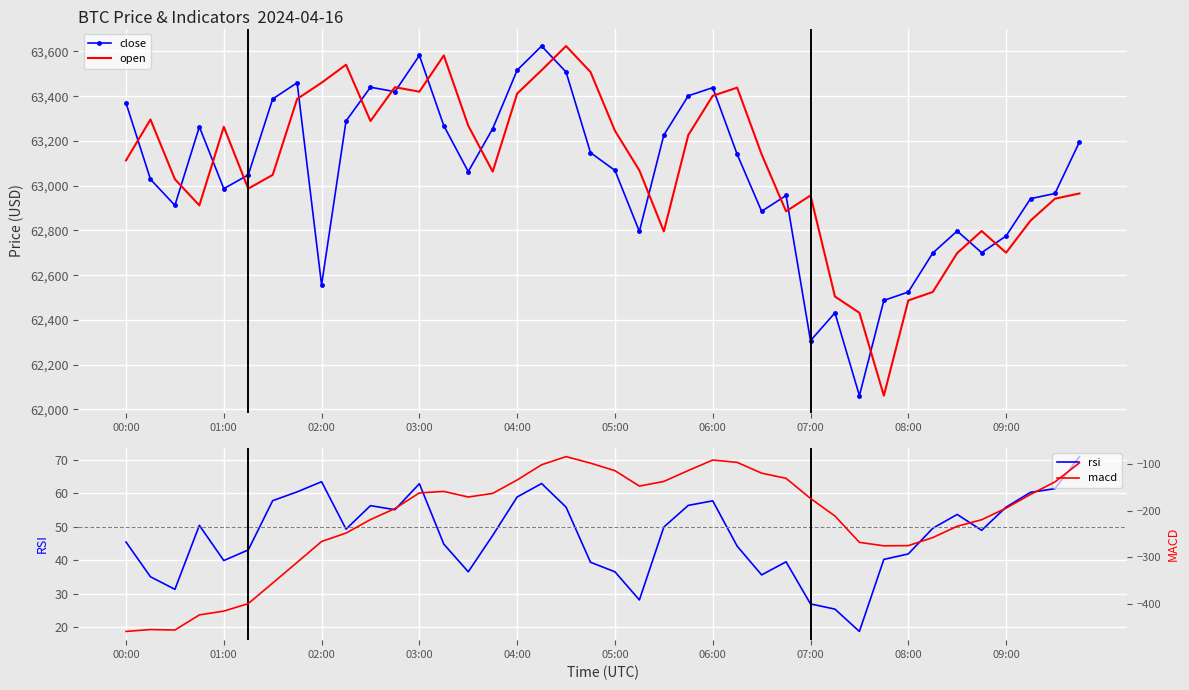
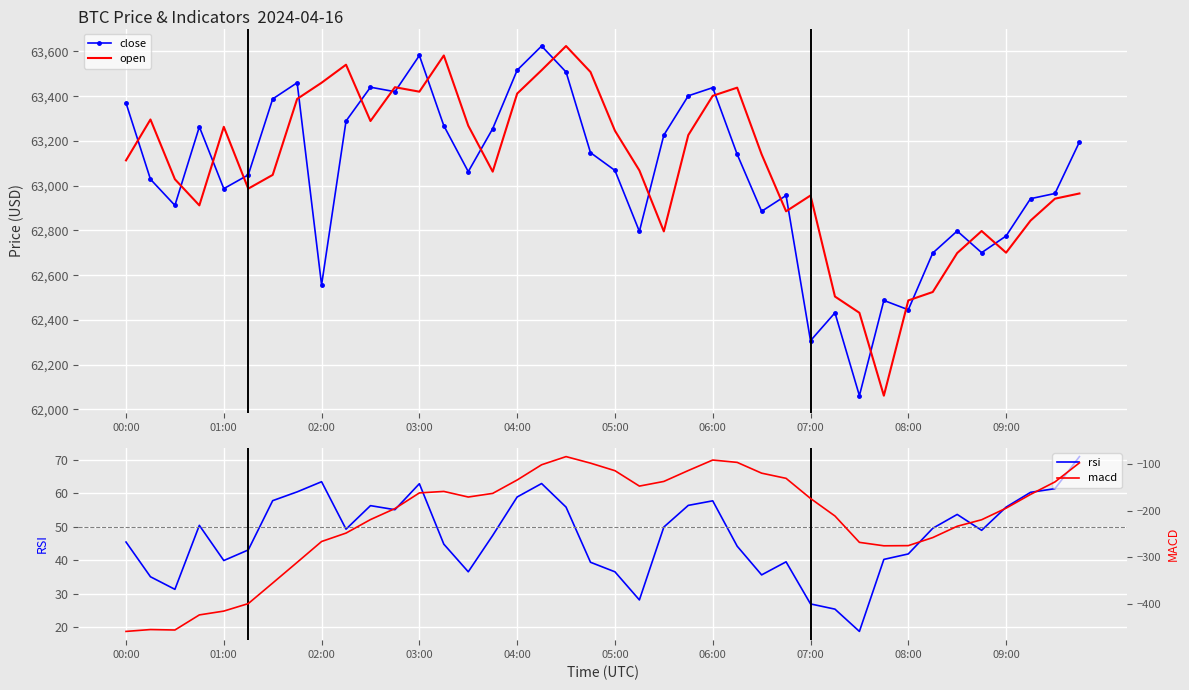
  {
    "BTC Price & Indicators 2024-04-16": {
      "close": {
        "00:00": "63,370",
        "01:00": "62,990",
        "02:00": "62,560",
        "03:00": "63,580",
        "04:00": "63,520",
        "05:00": "63,070",
        "06:00": "63,440",
        "07:00": "62,310",
-       "08:00": "62,520",
+       "08:00": "62,450",
        "09:00": "62,780"
      },
      "open": {
        "00:00": "63,110",
        "01:00": "63,260",
        "02:00": "63,460",
        "03:00": "63,420",
        "04:00": "63,410",
        "05:00": "63,250",
        "06:00": "63,400",
        "07:00": "62,960",
        "08:00": "62,490",
        "09:00": "62,700"
      }
    }
  }
